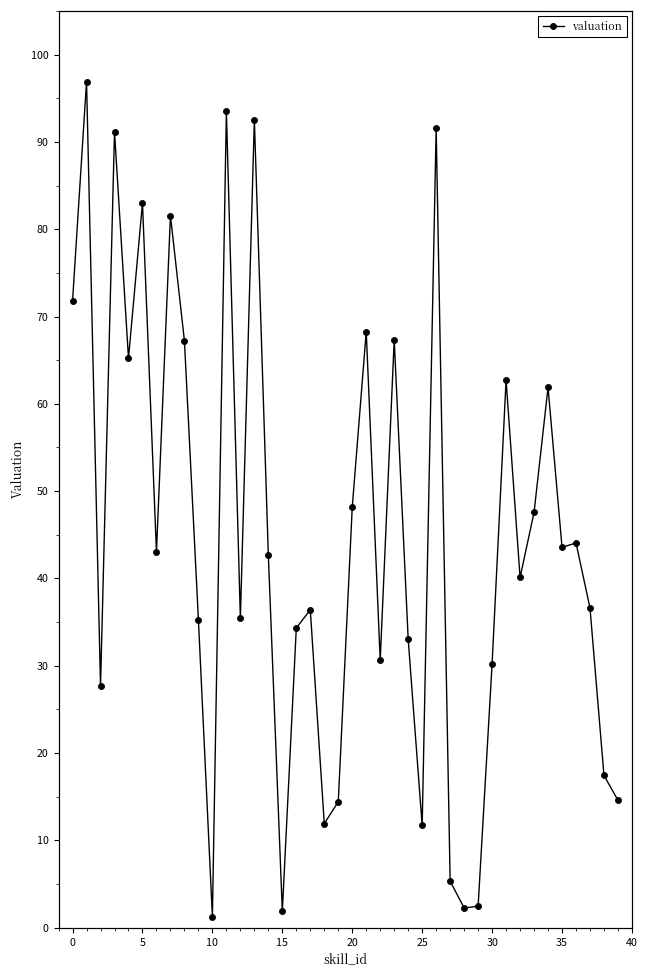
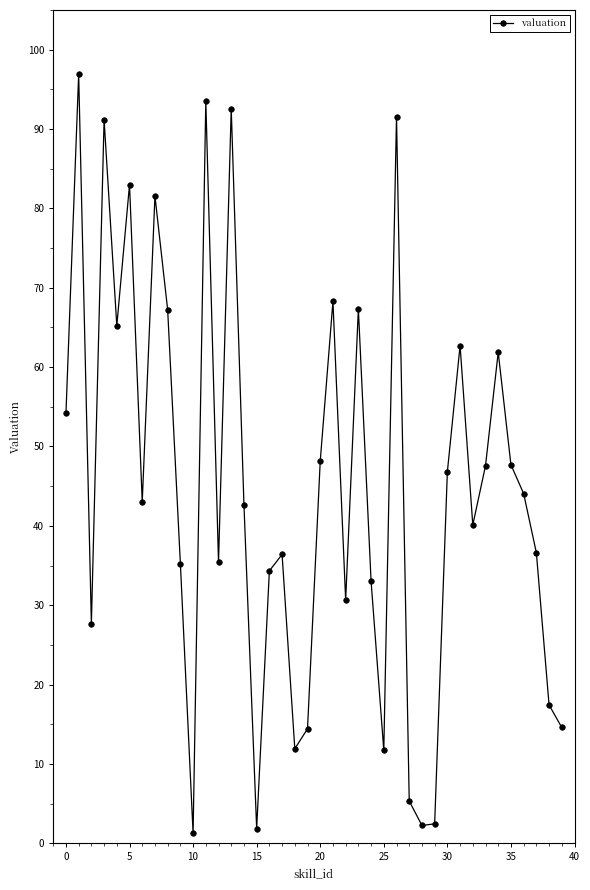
  {
-   "0": 72,
+   "0": 54,
    "5": 83,
    "10": 1,
    "15": 2,
    "20": 48,
    "25": 12,
-   "30": 30,
-   "35": 44
+   "30": 47,
+   "35": 48
  }
